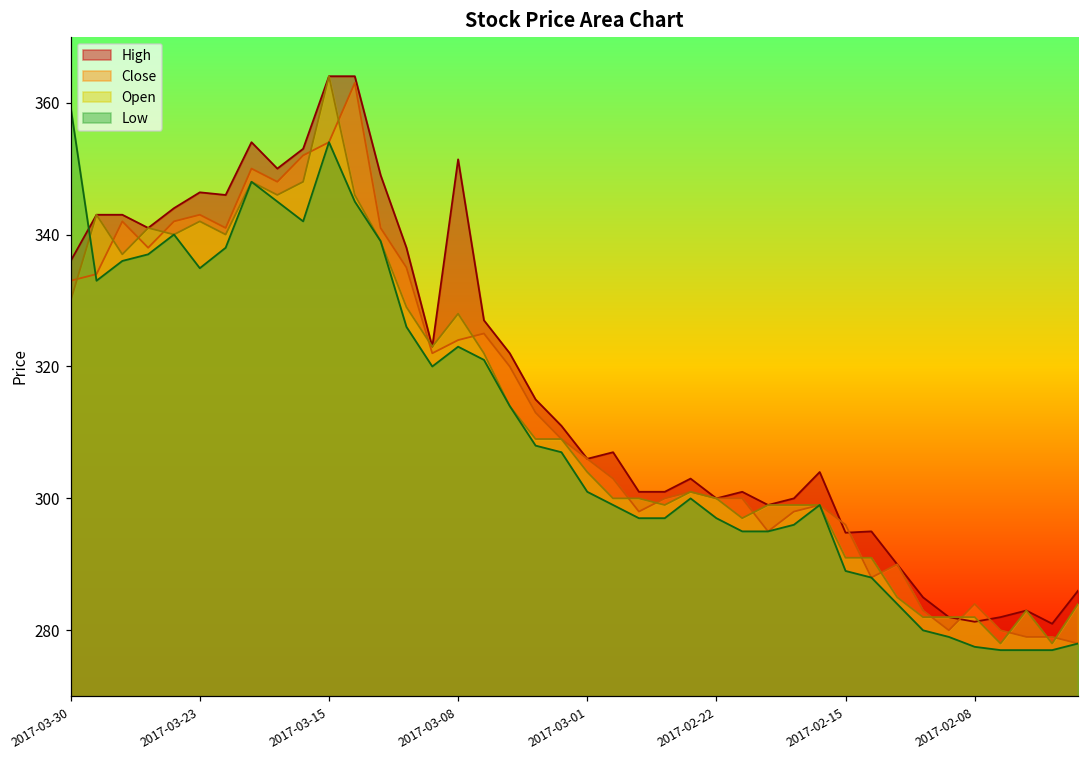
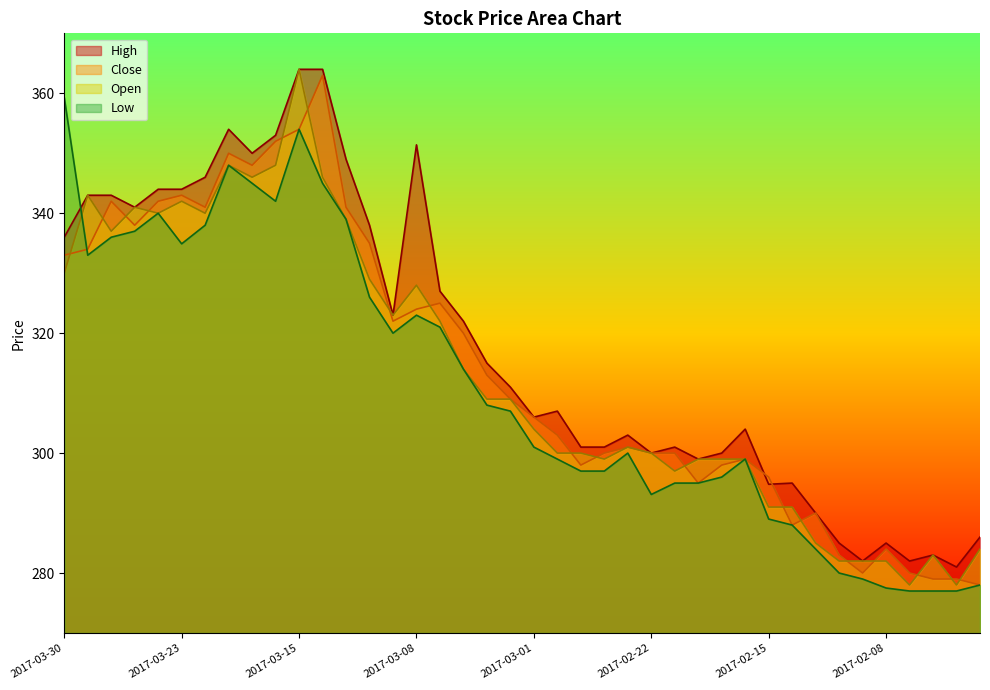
  {
    "High": {
      "2017-03-30": 336,
-     "2017-03-23": 346,
+     "2017-03-23": 344,
      "2017-03-08": 351,
      "2017-02-15": 295,
-     "2017-02-08": 281
+     "2017-02-08": 285
    },
    "Low": {
      "2017-03-30": 359,
      "2017-03-23": 335,
      "2017-03-08": 323,
      "2017-03-01": 301,
-     "2017-02-22": 297,
+     "2017-02-22": 293,
      "2017-02-15": 289,
      "2017-02-08": 278
    }
  }
